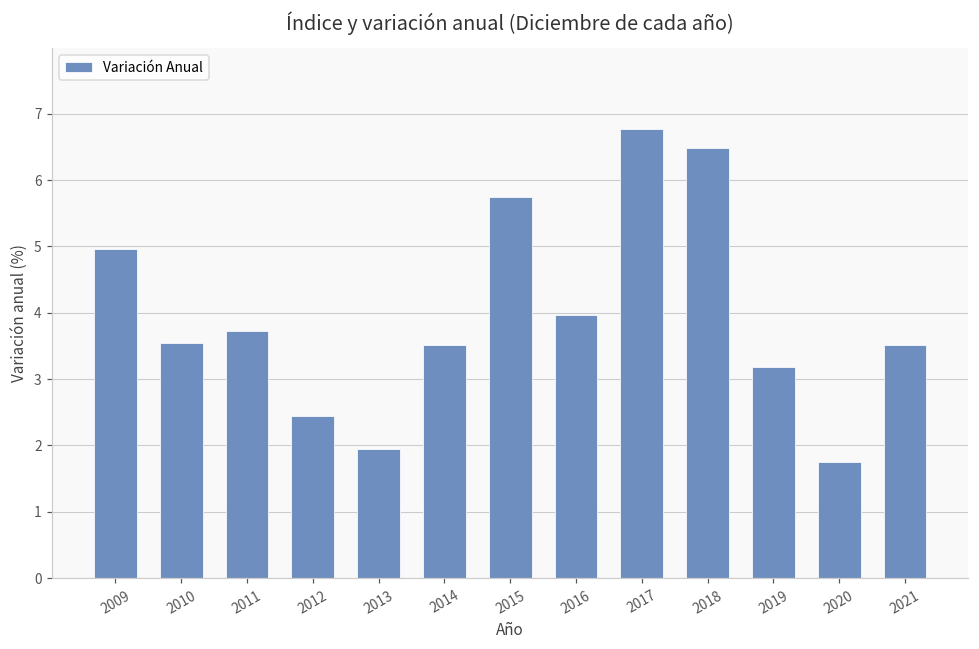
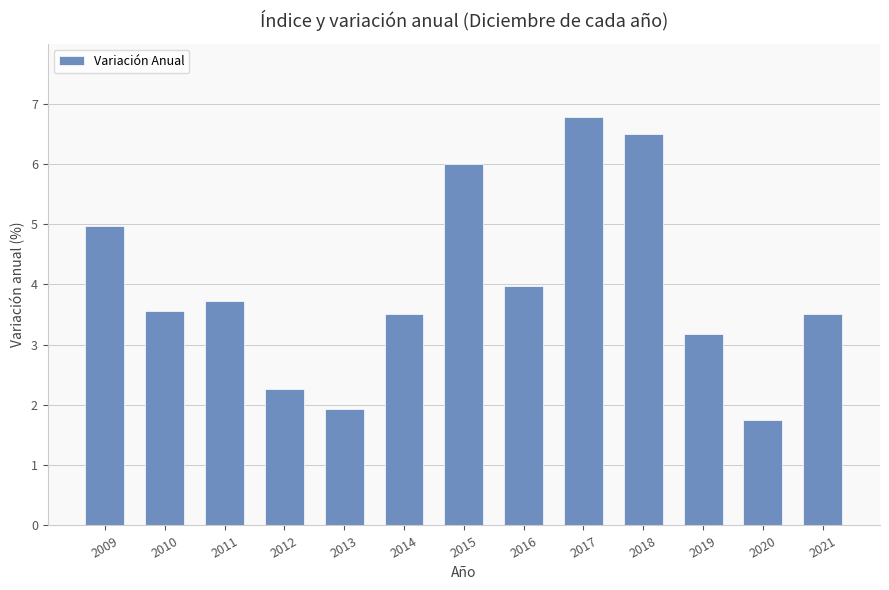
  {
    "2009": 5.0,
    "2010": 3.6,
    "2011": 3.7,
-   "2012": 2.4,
+   "2012": 2.3,
    "2013": 1.9,
    "2014": 3.5,
-   "2015": 5.8,
+   "2015": 6.0,
    "2016": 4.0,
    "2017": 6.8,
    "2018": 6.5,
    "2019": 3.2,
    "2020": 1.8,
    "2021": 3.5
  }
